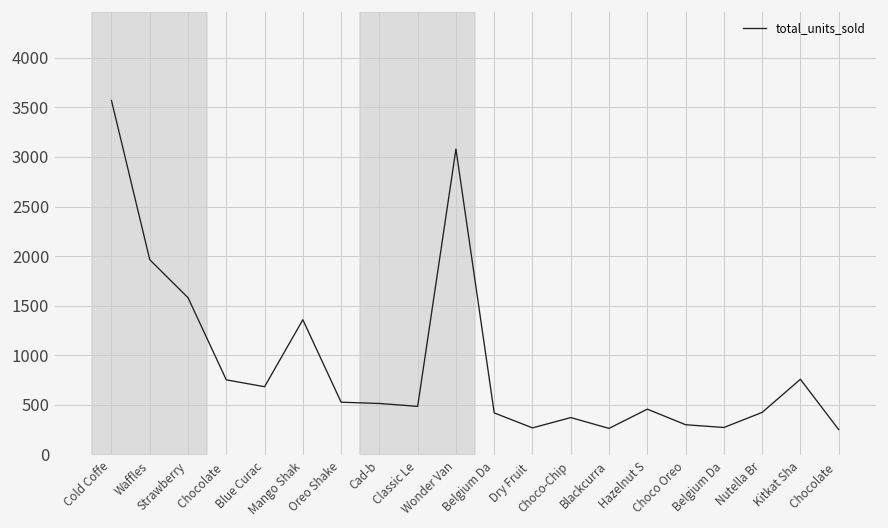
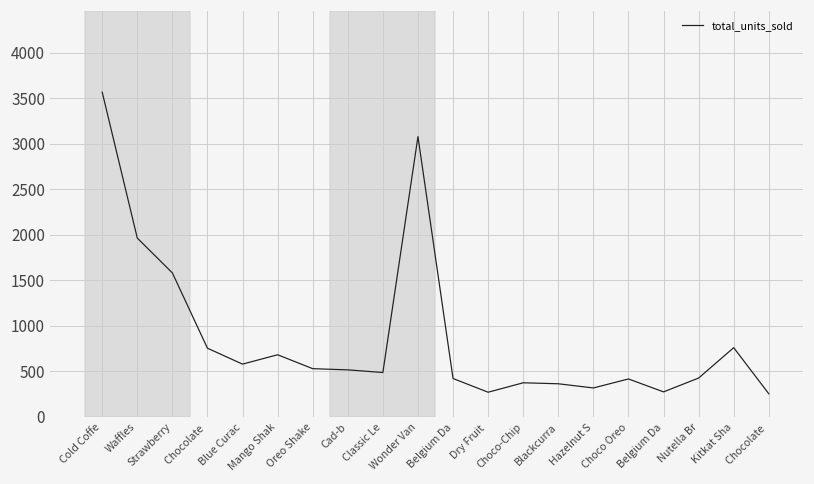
  {
    "Cold Coffe": 3600,
    "Waffles": 2000,
    "Strawberry": 1600,
-   "Blue Curac": 700,
-   "Mango Shak": 1400,
+   "Blue Curac": 600,
+   "Mango Shak": 700,
    "Oreo Shake": 500,
    "Cad-b": 500,
    "Classic Le": 500,
    "Wonder Van": 3100,
    "Dry Fruit": 300,
    "Choco-Chip": 400,
-   "Blackcurra": 300,
-   "Hazelnut S": 500,
-   "Choco Oreo": 300,
+   "Blackcurra": 400,
+   "Hazelnut S": 300,
+   "Choco Oreo": 400,
    "Nutella Br": 400,
    "Kitkat Sha": 800
  }
